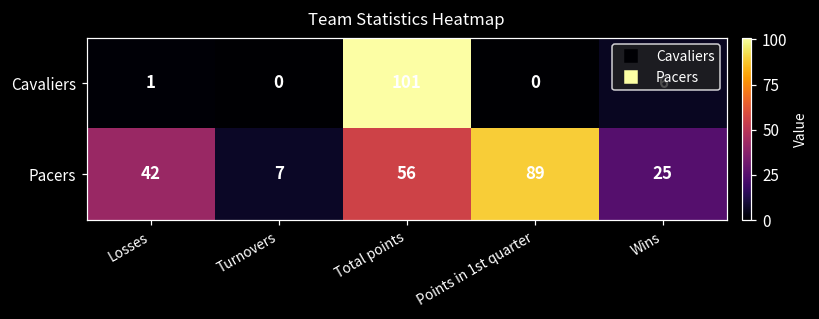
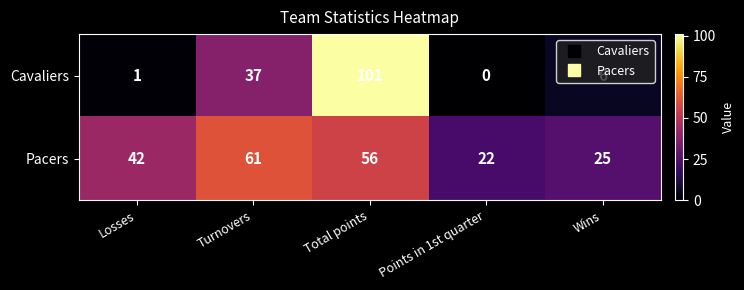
  {
    "Cavaliers": {
      "Losses": 1,
-     "Turnovers": 0,
+     "Turnovers": 37,
      "Total points": 101,
      "Points in 1st quarter": 0
    },
    "Pacers": {
      "Losses": 42,
-     "Turnovers": 7,
+     "Turnovers": 61,
      "Total points": 56,
-     "Points in 1st quarter": 89,
+     "Points in 1st quarter": 22,
      "Wins": 25
    }
  }
